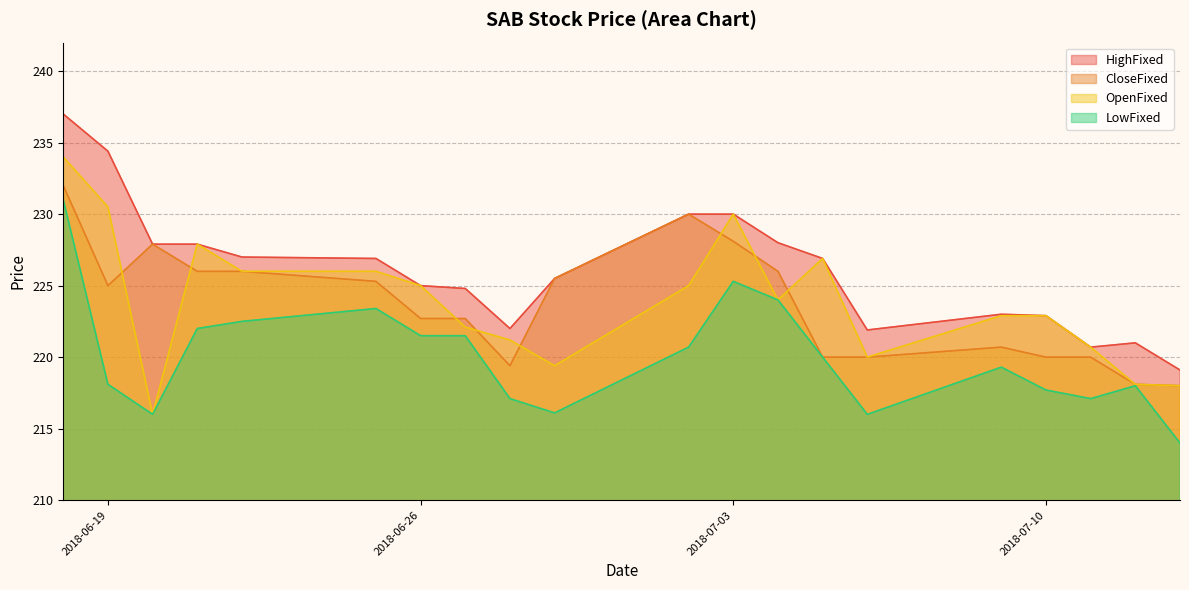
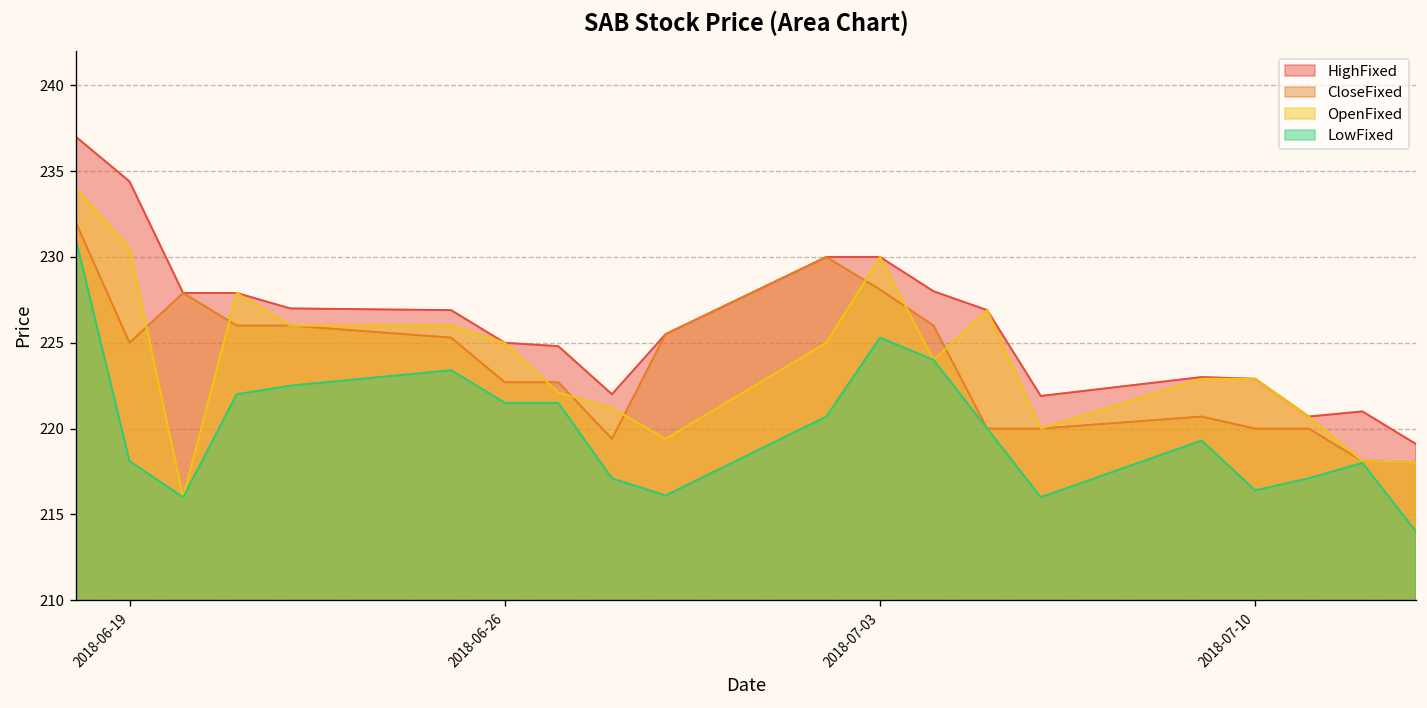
  {
    "LowFixed": {
      "2018-06-19": 218.1,
      "2018-06-26": 221.5,
      "2018-07-03": 225.3,
-     "2018-07-10": 217.7
+     "2018-07-10": 216.4
    }
  }
